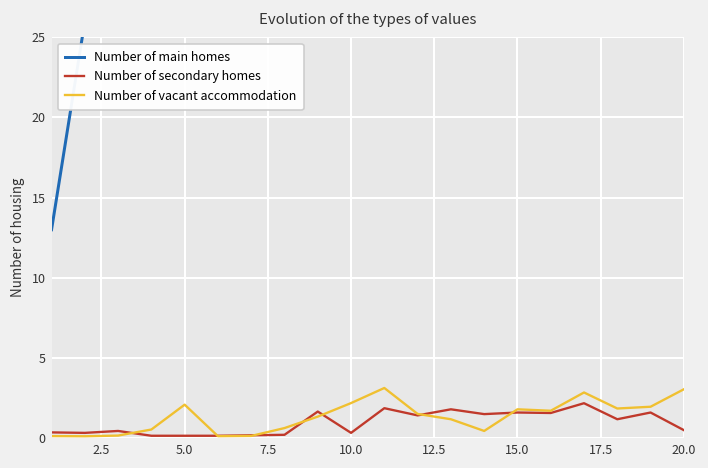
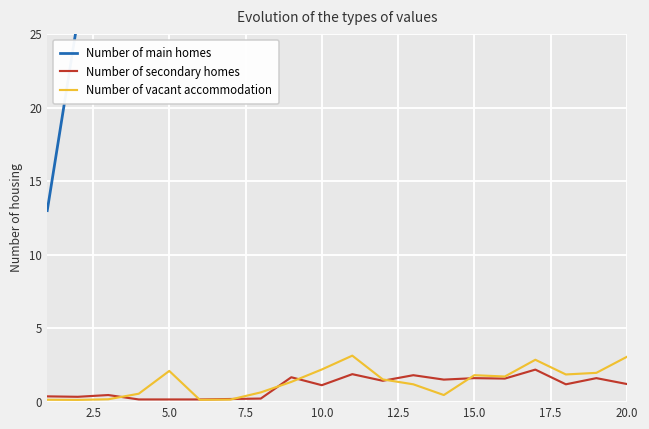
  {
    "Number of secondary homes": {
      "5.0": 0.2,
-     "10.0": 0.3,
+     "10.0": 1.1,
      "15.0": 1.6,
-     "20.0": 0.5
+     "20.0": 1.2
    },
    "Number of vacant accommodation": {
      "5.0": 2.1,
      "10.0": 2.2,
      "15.0": 1.8,
      "20.0": 3.1
    }
  }
